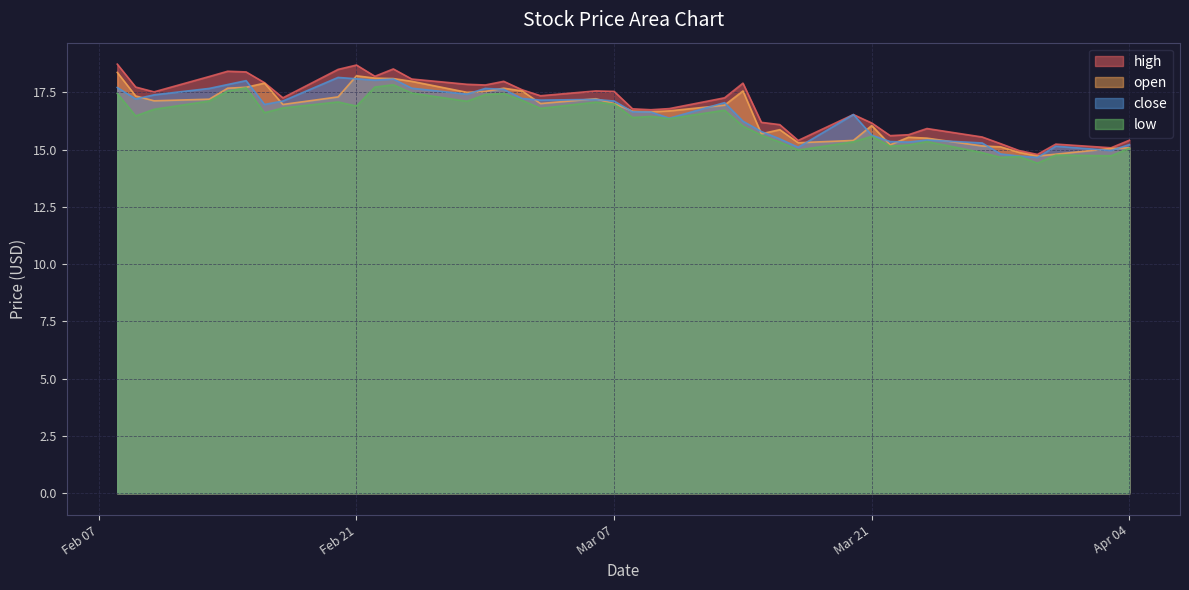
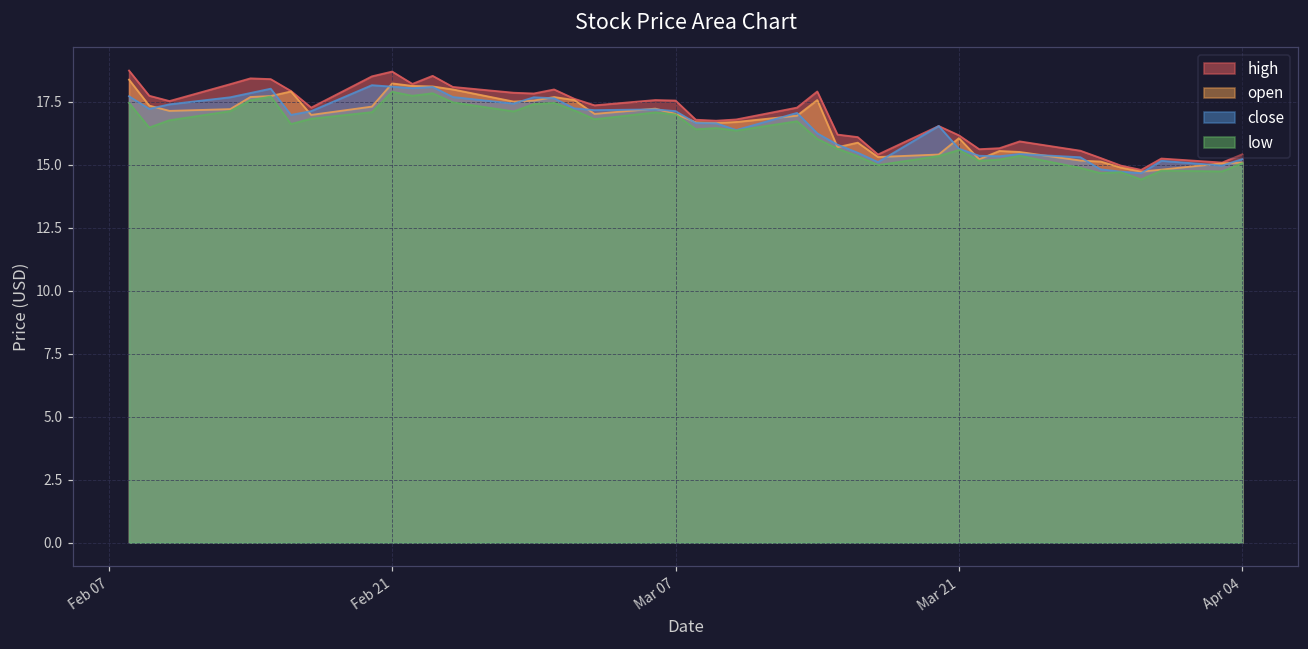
  {
    "close": {
      "Feb 21": 18.1,
      "Apr 04": 15.2
    },
    "low": {
-     "Feb 21": 16.9
+     "Feb 21": 17.9
    }
  }
